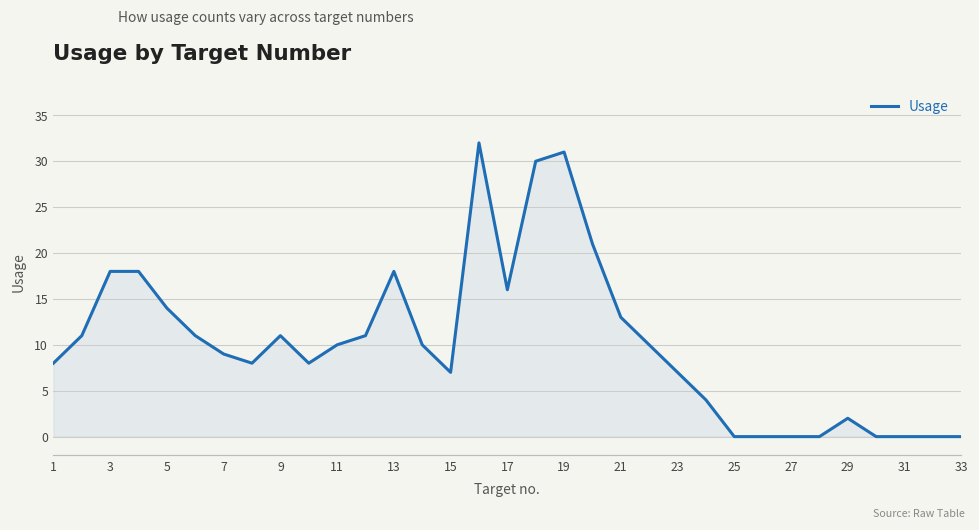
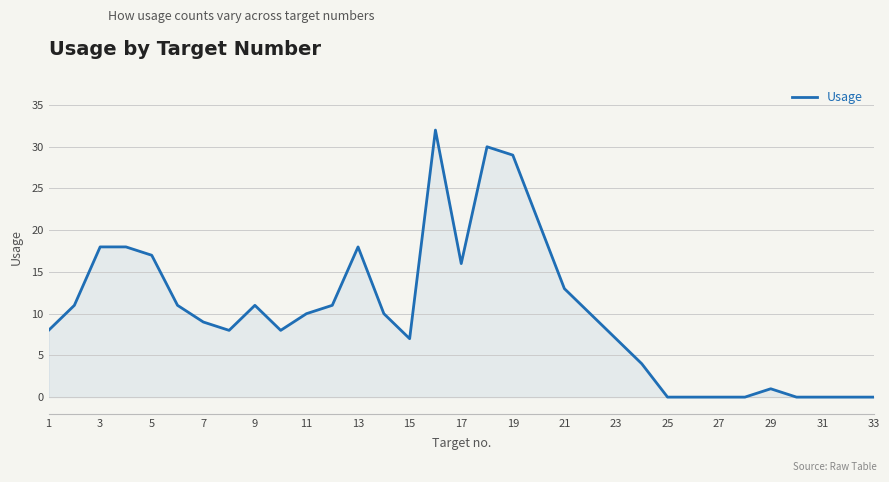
  {
    "1": 8,
    "3": 18,
-   "5": 14,
+   "5": 17,
    "7": 9,
    "9": 11,
    "11": 10,
    "13": 18,
    "15": 7,
    "17": 16,
-   "19": 31,
+   "19": 29,
    "21": 13,
    "23": 7,
    "25": 0,
    "27": 0,
-   "29": 2,
+   "29": 1,
    "31": 0,
    "33": 0
  }
